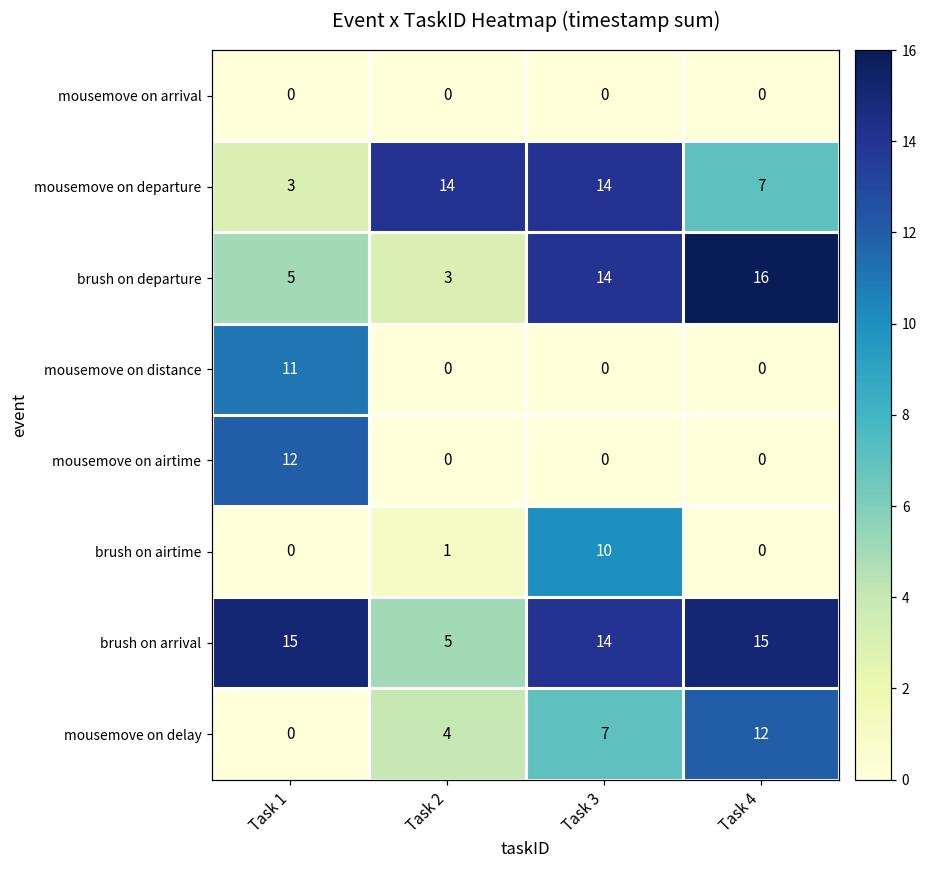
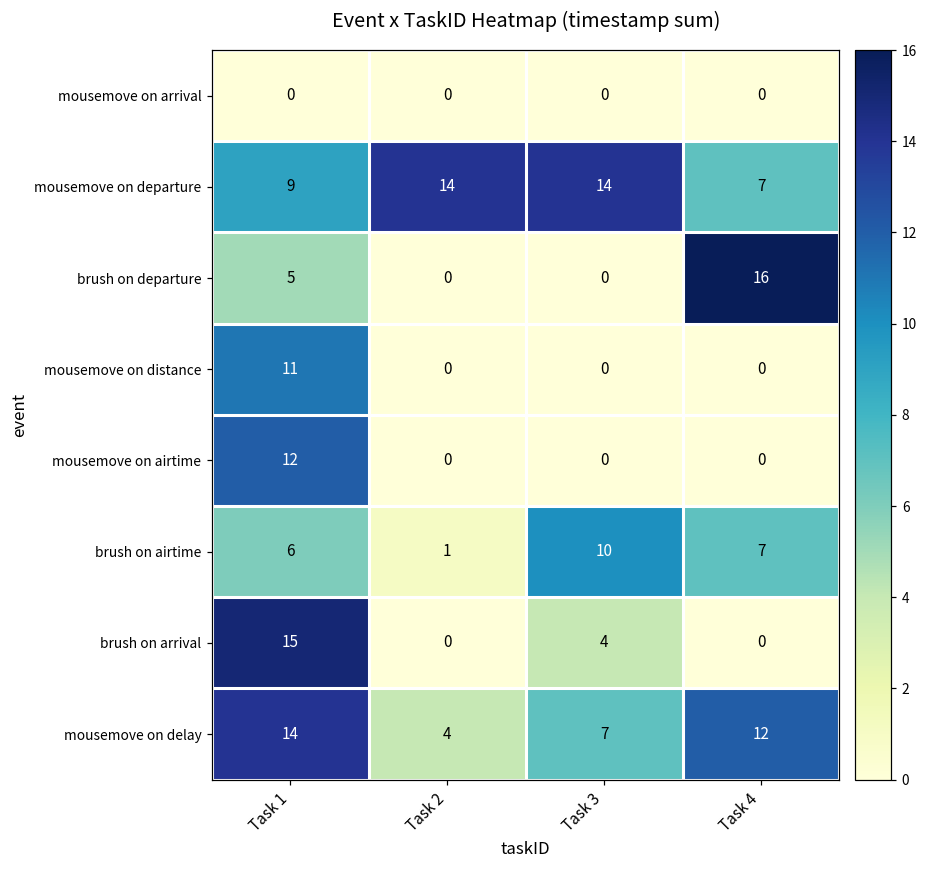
  {
    "mousemove on arrival": {
      "Task 1": 0,
      "Task 2": 0,
      "Task 3": 0,
      "Task 4": 0
    },
    "mousemove on departure": {
-     "Task 1": 3,
+     "Task 1": 9,
      "Task 2": 14,
      "Task 3": 14,
      "Task 4": 7
    },
    "brush on departure": {
      "Task 1": 5,
-     "Task 2": 3,
-     "Task 3": 14,
+     "Task 2": 0,
+     "Task 3": 0,
      "Task 4": 16
    },
    "mousemove on distance": {
      "Task 1": 11,
      "Task 2": 0,
      "Task 3": 0,
      "Task 4": 0
    },
    "mousemove on airtime": {
      "Task 1": 12,
      "Task 2": 0,
      "Task 3": 0,
      "Task 4": 0
    },
    "brush on airtime": {
-     "Task 1": 0,
+     "Task 1": 6,
      "Task 2": 1,
      "Task 3": 10,
-     "Task 4": 0
+     "Task 4": 7
    },
    "brush on arrival": {
      "Task 1": 15,
-     "Task 2": 5,
-     "Task 3": 14,
-     "Task 4": 15
+     "Task 2": 0,
+     "Task 3": 4,
+     "Task 4": 0
    },
    "mousemove on delay": {
-     "Task 1": 0,
+     "Task 1": 14,
      "Task 2": 4,
      "Task 3": 7,
      "Task 4": 12
    }
  }
